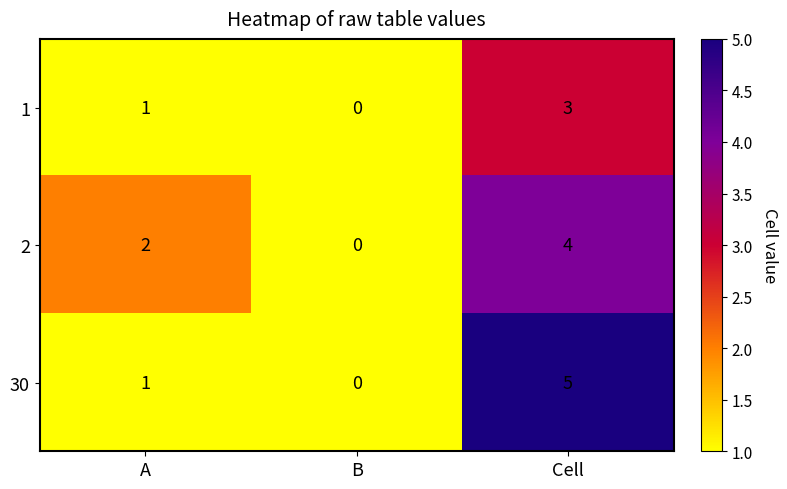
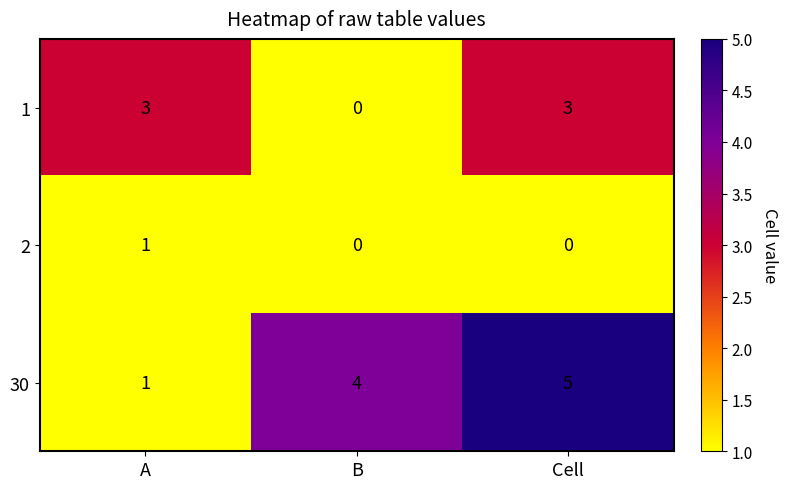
  {
    "1": {
-     "A": 1,
+     "A": 3,
      "B": 0,
      "Cell": 3
    },
    "2": {
-     "A": 2,
+     "A": 1,
      "B": 0,
-     "Cell": 4
+     "Cell": 0
    },
    "30": {
      "A": 1,
-     "B": 0,
+     "B": 4,
      "Cell": 5
    }
  }
